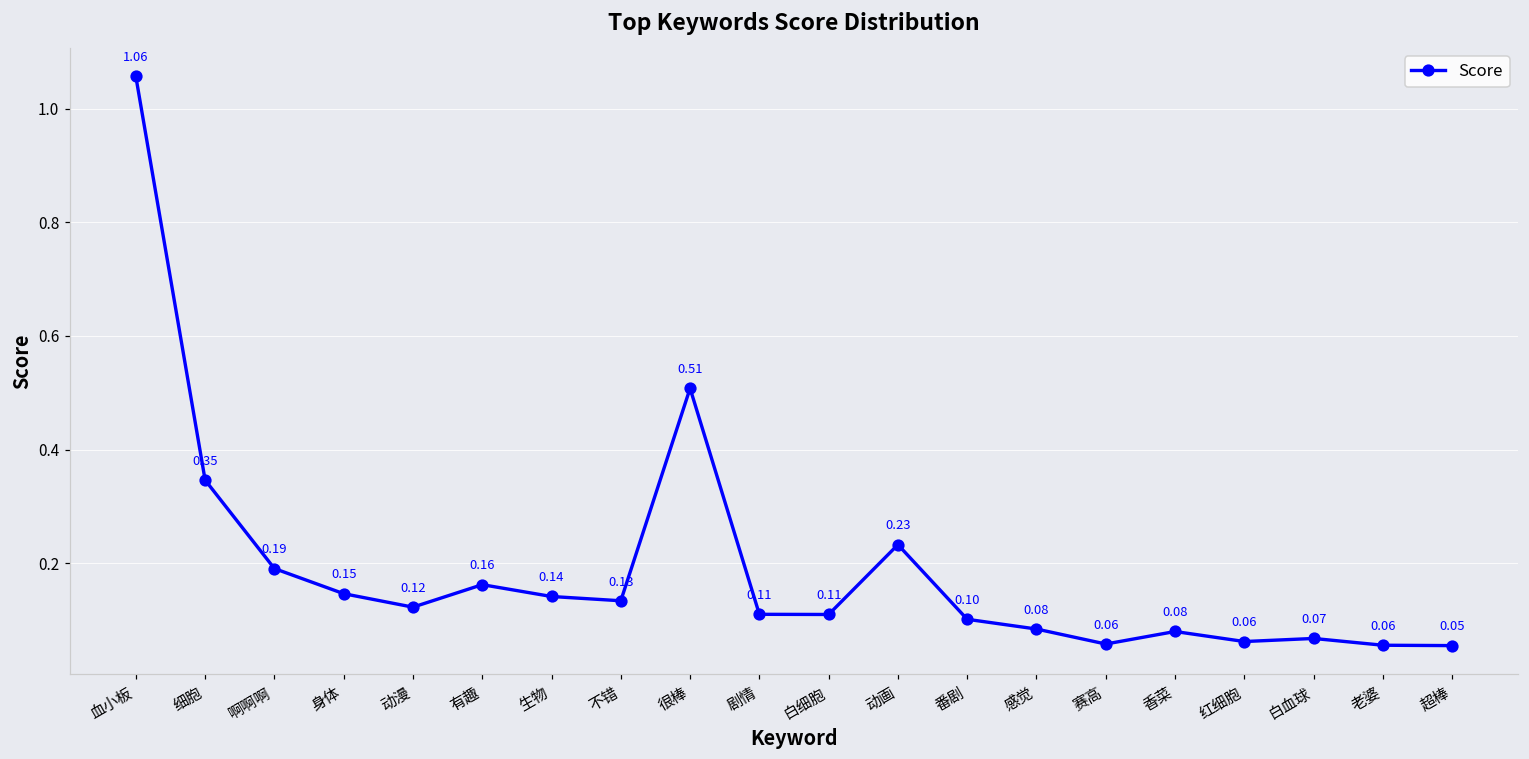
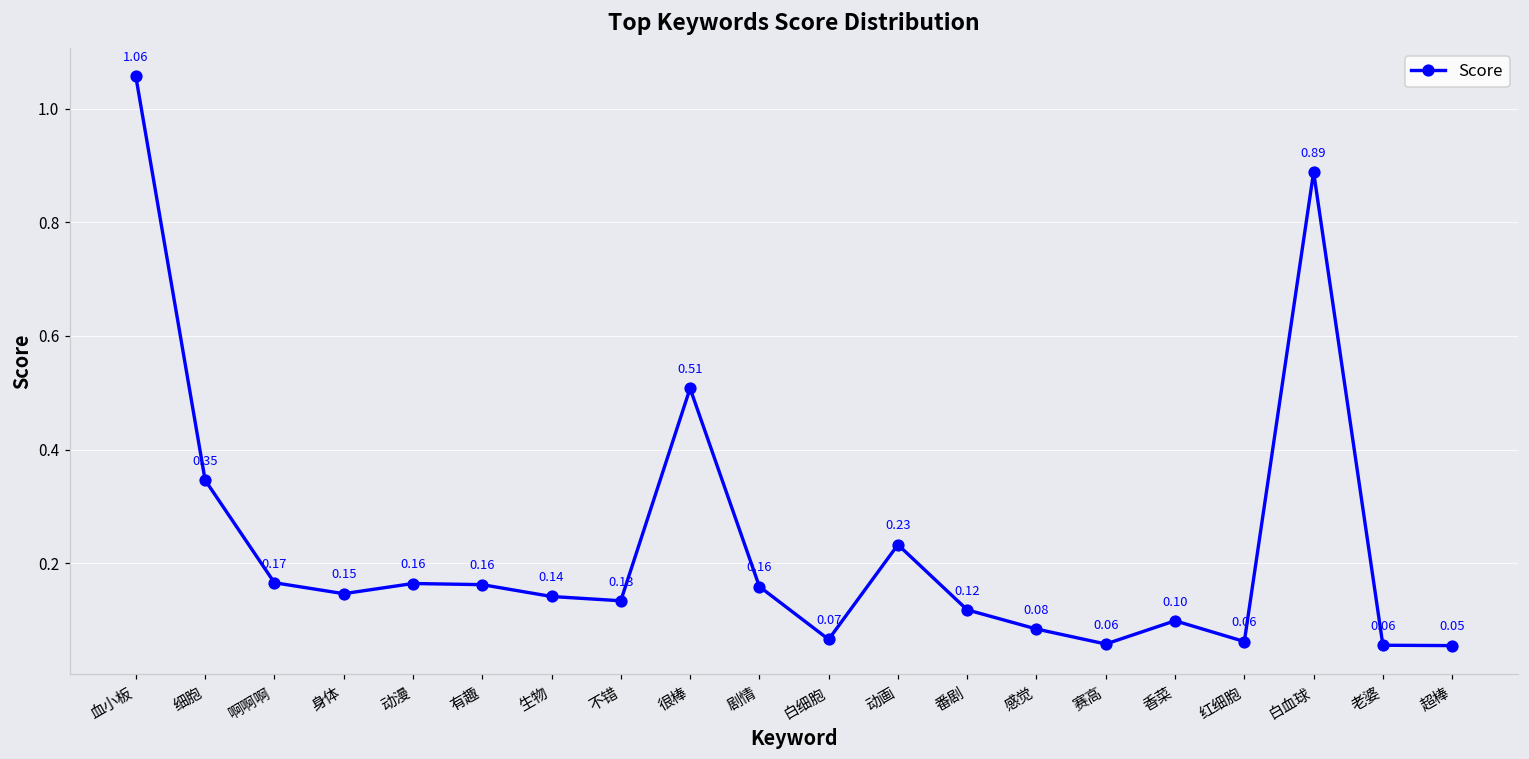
  {
    "血小板": 1.06,
    "细胞": 0.35,
-   "啊啊啊": 0.19,
+   "啊啊啊": 0.17,
    "身体": 0.15,
-   "动漫": 0.12,
+   "动漫": 0.16,
    "有趣": 0.16,
    "生物": 0.14,
    "不错": 0.13,
    "很棒": 0.51,
-   "剧情": 0.11,
-   "白细胞": 0.11,
+   "剧情": 0.16,
+   "白细胞": 0.07,
    "动画": 0.23,
-   "番剧": 0.10,
+   "番剧": 0.12,
    "感觉": 0.08,
    "赛高": 0.06,
-   "香菜": 0.08,
+   "香菜": 0.10,
    "红细胞": 0.06,
-   "白血球": 0.07,
+   "白血球": 0.89,
    "老婆": 0.06,
    "超棒": 0.05
  }
